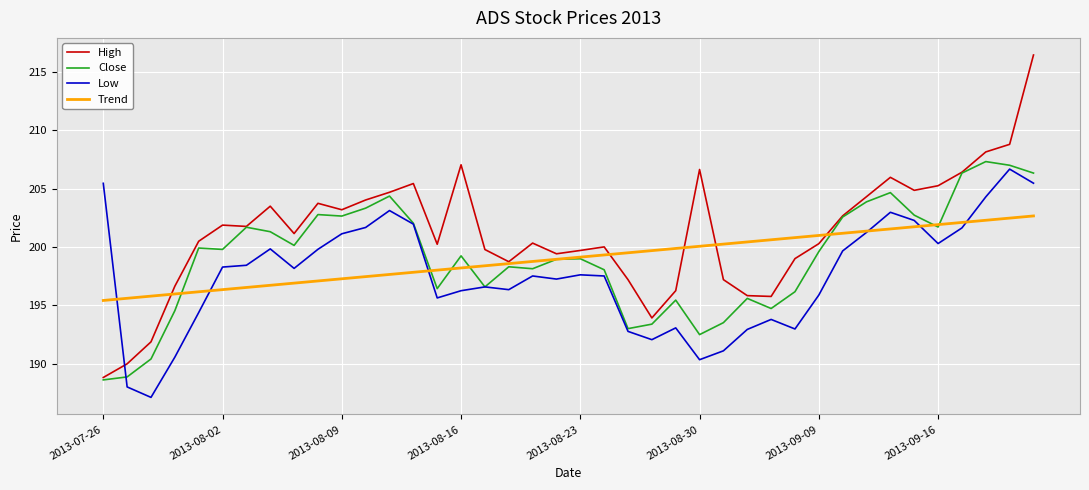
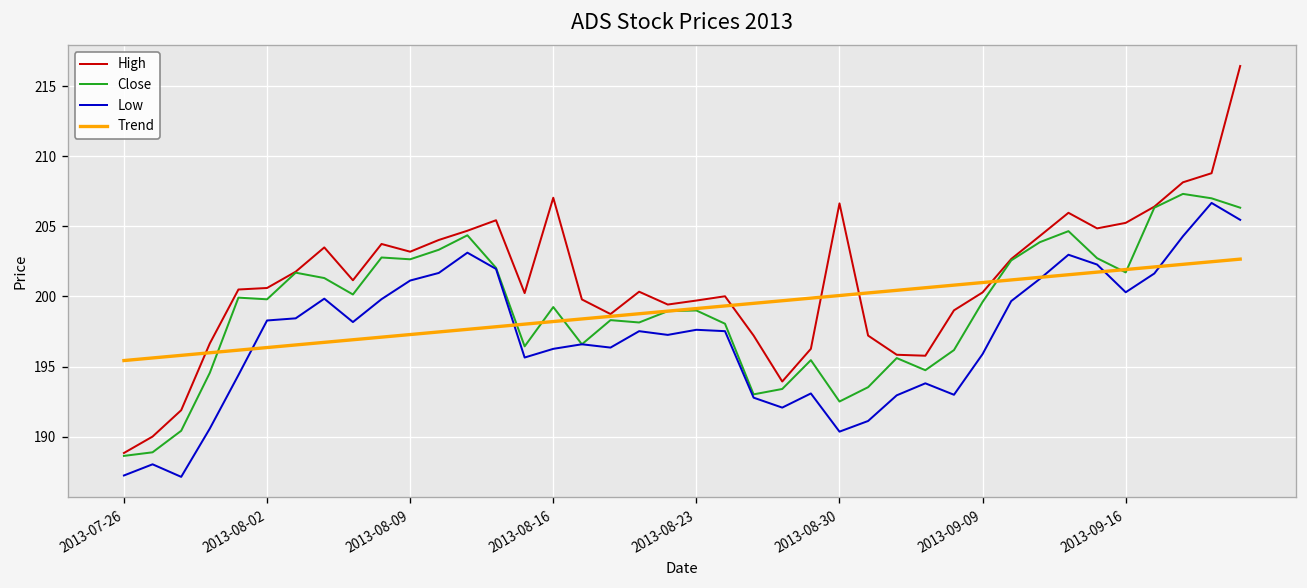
  {
    "High": {
-     "2013-08-02": 201.9,
+     "2013-08-02": 200.6,
      "2013-08-09": 203.2,
      "2013-08-16": 207.0,
      "2013-08-23": 199.7,
      "2013-08-30": 206.6,
      "2013-09-09": 200.3,
      "2013-09-16": 205.2
    },
    "Close": {
      "2013-08-02": 199.8,
      "2013-08-09": 202.6,
      "2013-08-16": 199.2,
      "2013-08-30": 192.5,
      "2013-09-09": 199.6
    },
    "Low": {
-     "2013-07-26": 205.4,
+     "2013-07-26": 187.2,
      "2013-08-02": 198.3,
      "2013-08-09": 201.1,
      "2013-08-16": 196.3,
      "2013-08-23": 197.6,
      "2013-08-30": 190.4,
      "2013-09-09": 195.9,
      "2013-09-16": 200.3
    },
    "Trend": {
      "2013-07-26": 195.4,
      "2013-08-02": 196.4,
      "2013-08-09": 197.3,
      "2013-08-16": 198.2,
      "2013-08-30": 200.1,
      "2013-09-09": 201.0
    }
  }
